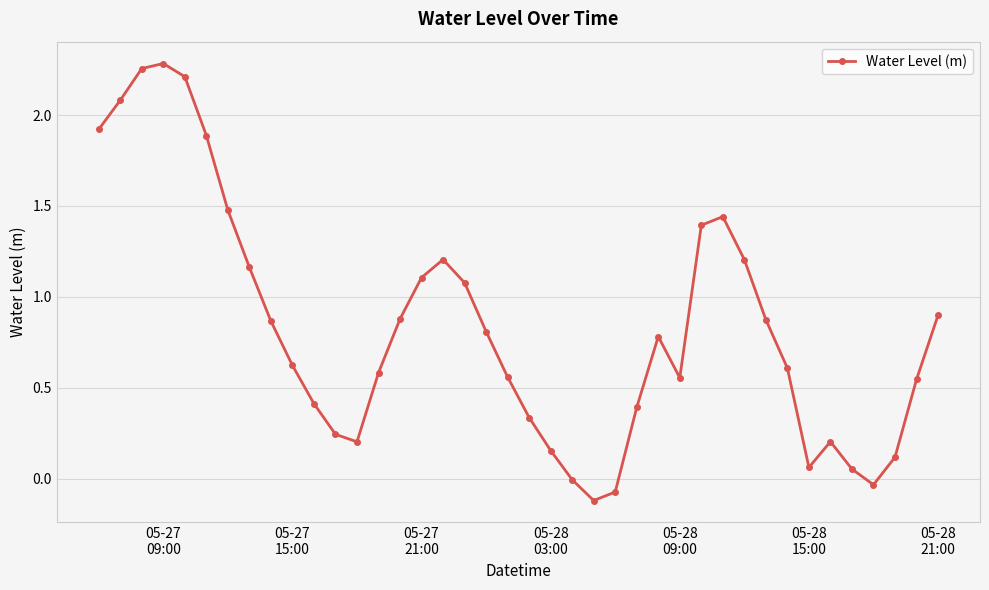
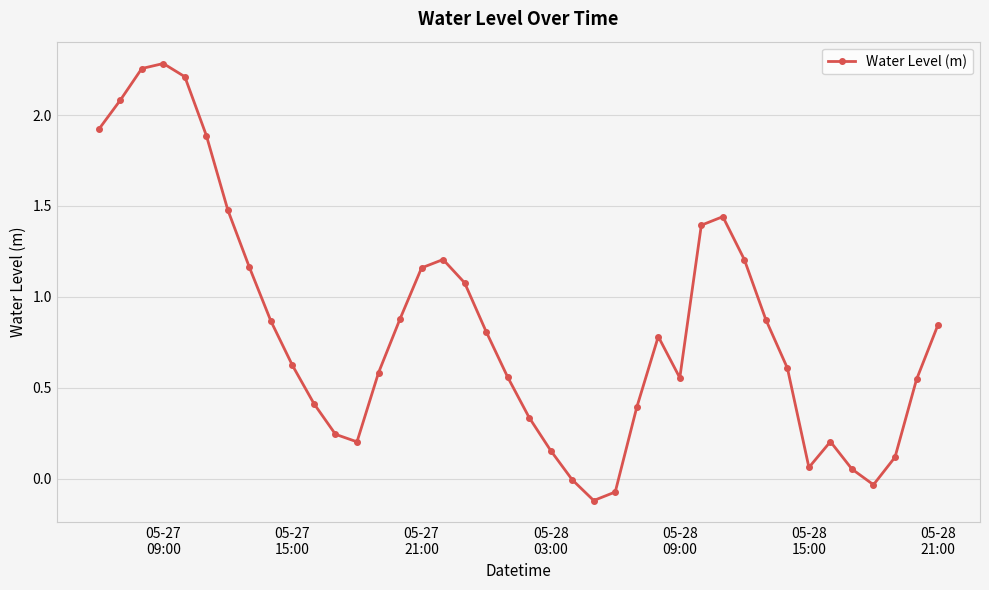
  {
    "05-27 09:00": 2.28,
    "05-27 15:00": 0.62,
-   "05-27 21:00": 1.11,
+   "05-27 21:00": 1.16,
    "05-28 03:00": 0.16,
    "05-28 09:00": 0.56,
    "05-28 15:00": 0.06,
-   "05-28 21:00": 0.90
+   "05-28 21:00": 0.85
  }
